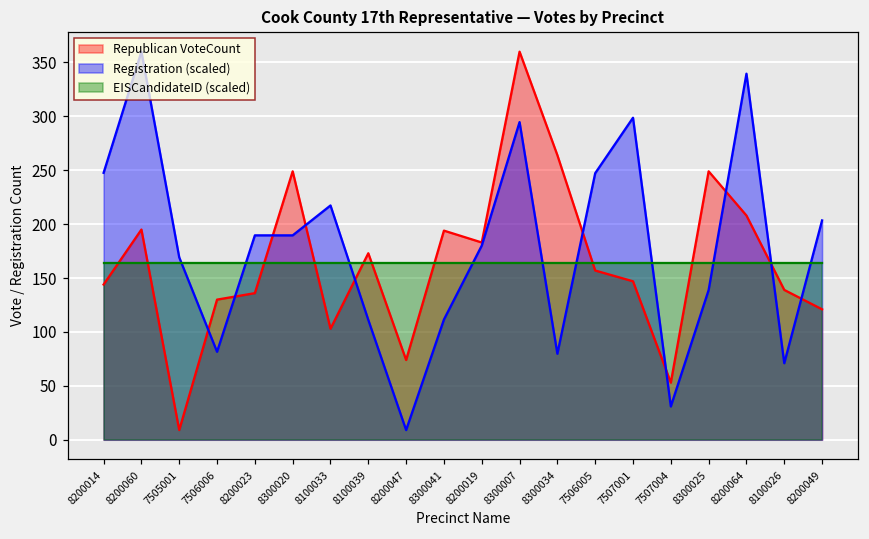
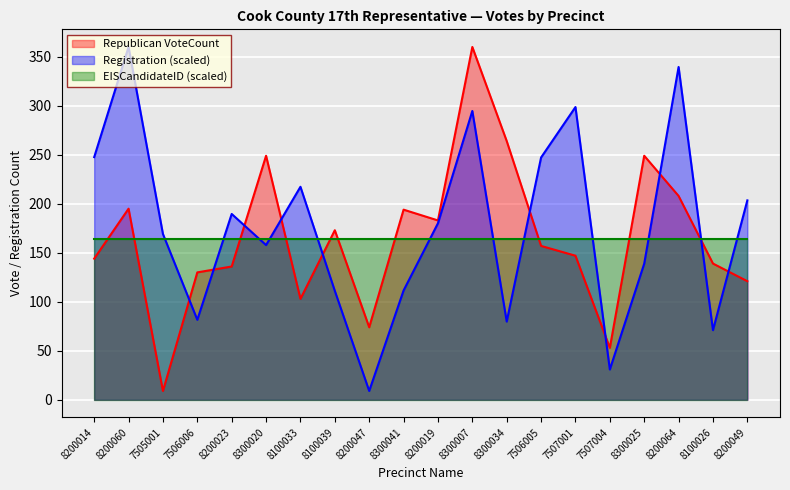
  {
    "Republican VoteCount": {
      "8200014": 140,
      "8200060": 200,
      "7505001": 10,
      "7506006": 130,
      "8200023": 140,
      "8300020": 250,
      "8100033": 100,
      "8100039": 170,
      "8200047": 70,
      "8300041": 190,
      "8200019": 180,
      "8300007": 360,
      "8300034": 260,
      "7506005": 160,
      "7507001": 150,
      "7507004": 50,
      "8300025": 250,
      "8200064": 210,
      "8100026": 140,
      "8200049": 120
    },
    "Registration (scaled)": {
      "8200014": 250,
      "7505001": 170,
      "7506006": 80,
      "8200023": 190,
-     "8300020": 190,
+     "8300020": 160,
      "8100033": 220,
      "8100039": 110,
      "8200047": 10,
      "8300041": 110,
      "8200019": 180,
      "8300007": 290,
      "8300034": 80,
      "7506005": 250,
      "7507001": 300,
      "7507004": 30,
      "8300025": 140,
      "8200064": 340,
      "8100026": 70,
      "8200049": 200
    },
    "EISCandidateID (scaled)": {
      "8200014": 160,
      "8200060": 160,
      "7505001": 160,
      "7506006": 160,
      "8200023": 160,
      "8300020": 160,
      "8100033": 160,
      "8100039": 160,
      "8200047": 160,
      "8300041": 160,
      "8200019": 160,
      "8300007": 160,
      "8300034": 160,
      "7506005": 160,
      "7507001": 160,
      "7507004": 160,
      "8300025": 160,
      "8200064": 160,
      "8100026": 160,
      "8200049": 160
    }
  }
